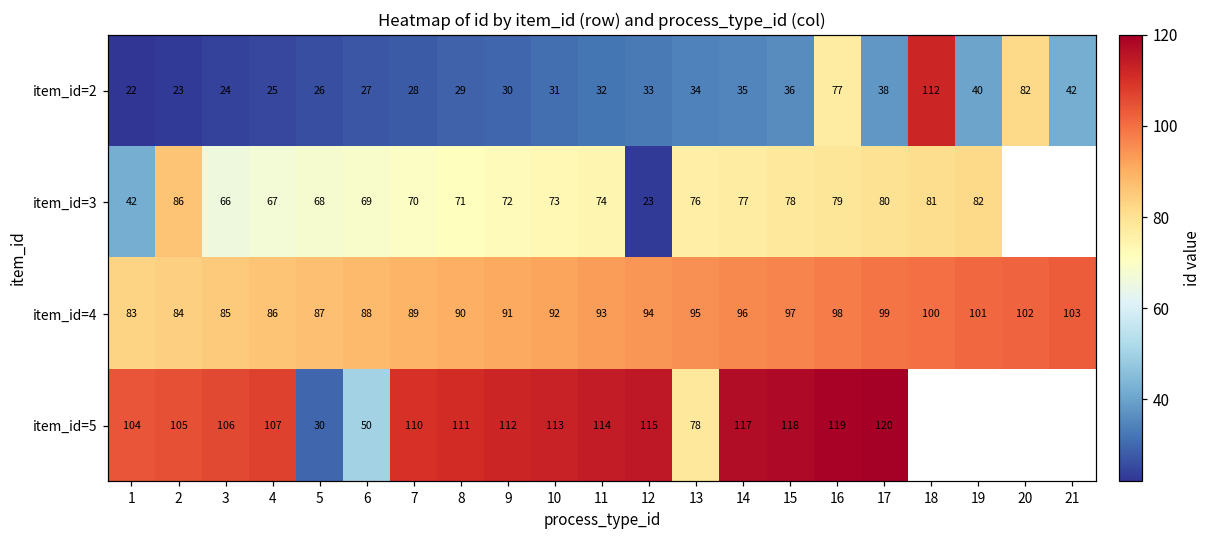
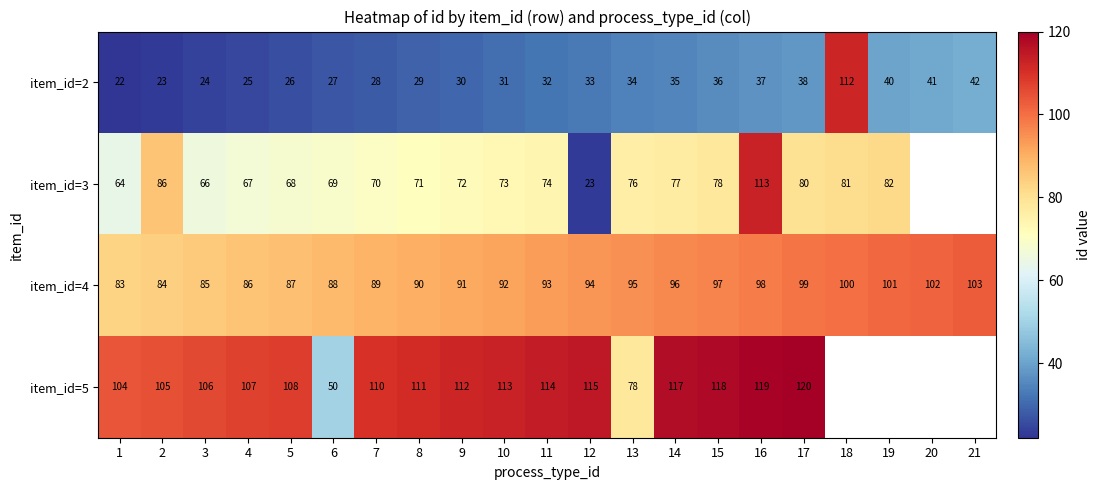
  {
    "item_id=2": {
      "1": 22,
      "2": 23,
      "3": 24,
      "4": 25,
      "5": 26,
      "6": 27,
      "7": 28,
      "8": 29,
      "9": 30,
      "10": 31,
      "11": 32,
      "12": 33,
      "13": 34,
      "14": 35,
      "15": 36,
-     "16": 77,
+     "16": 37,
      "17": 38,
      "18": 112,
      "19": 40,
-     "20": 82,
+     "20": 41,
      "21": 42
    },
    "item_id=3": {
-     "1": 42,
+     "1": 64,
      "2": 86,
      "3": 66,
      "4": 67,
      "5": 68,
      "6": 69,
      "7": 70,
      "8": 71,
      "9": 72,
      "10": 73,
      "11": 74,
      "12": 23,
      "13": 76,
      "14": 77,
      "15": 78,
-     "16": 79,
+     "16": 113,
      "17": 80,
      "18": 81,
      "19": 82
    },
    "item_id=4": {
      "1": 83,
      "2": 84,
      "3": 85,
      "4": 86,
      "5": 87,
      "6": 88,
      "7": 89,
      "8": 90,
      "9": 91,
      "10": 92,
      "11": 93,
      "12": 94,
      "13": 95,
      "14": 96,
      "15": 97,
      "16": 98,
      "17": 99,
      "18": 100,
      "19": 101,
      "20": 102,
      "21": 103
    },
    "item_id=5": {
      "1": 104,
      "2": 105,
      "3": 106,
      "4": 107,
-     "5": 30,
+     "5": 108,
      "6": 50,
      "7": 110,
      "8": 111,
      "9": 112,
      "10": 113,
      "11": 114,
      "12": 115,
      "13": 78,
      "14": 117,
      "15": 118,
      "16": 119,
      "17": 120
    }
  }
